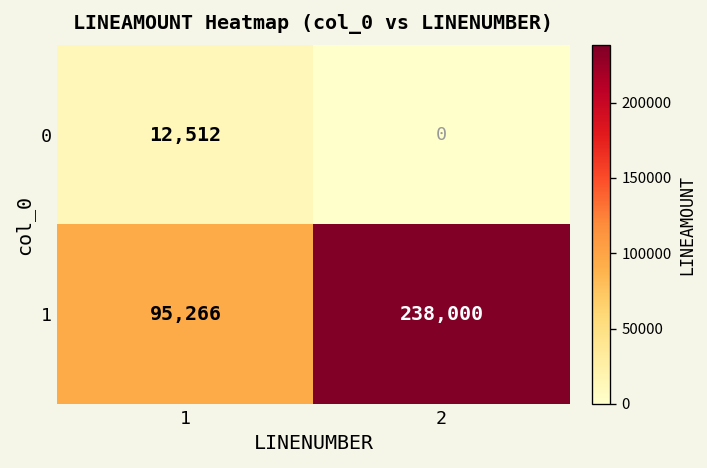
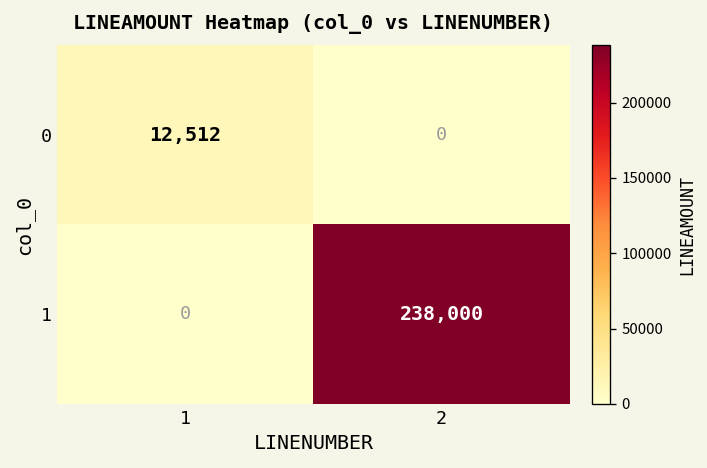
  {
    "0": {
      "1": "12,512",
      "2": "0"
    },
    "1": {
-     "1": "95,266",
+     "1": "0",
      "2": "238,000"
    }
  }
